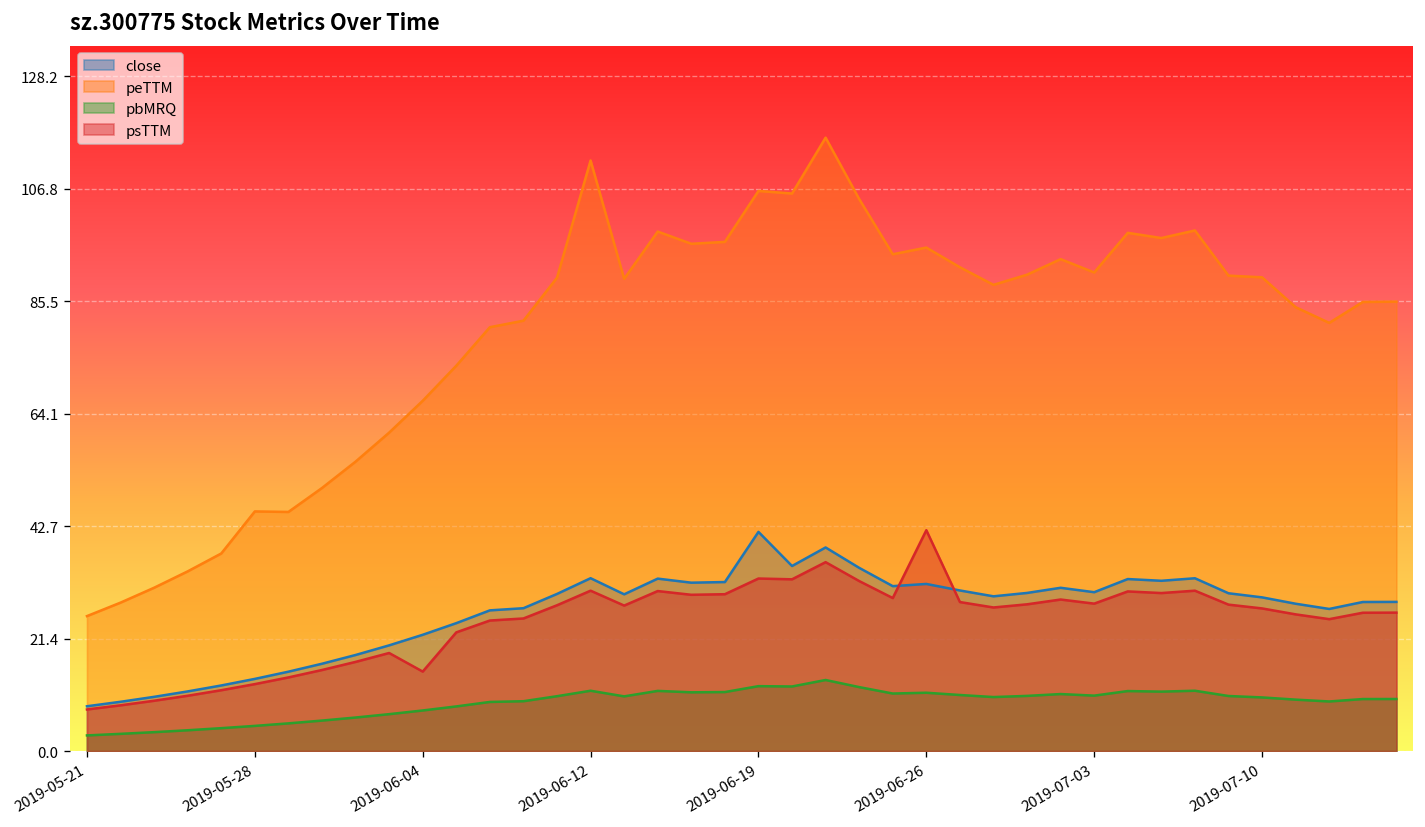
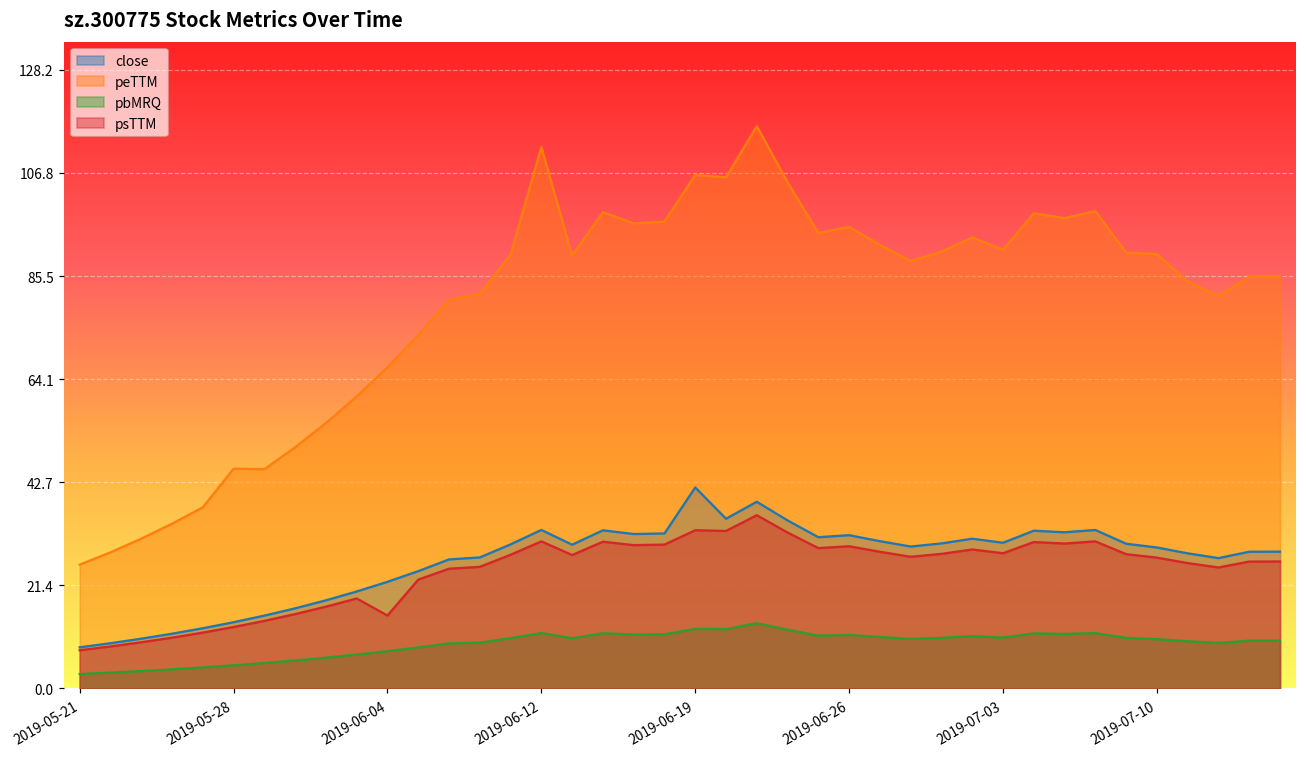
  {
    "close": {
      "2019-05-21": 9,
      "2019-05-28": 14,
      "2019-06-04": 22,
      "2019-06-12": 33,
      "2019-06-19": 42,
      "2019-06-26": 32,
      "2019-07-03": 30,
      "2019-07-10": 29
    },
    "peTTM": {
      "2019-05-21": 26,
      "2019-05-28": 46,
      "2019-06-04": 67,
      "2019-06-12": 112,
      "2019-06-19": 106,
      "2019-06-26": 96,
      "2019-07-03": 91,
      "2019-07-10": 90
    },
    "pbMRQ": {
      "2019-05-21": 3,
      "2019-05-28": 5,
      "2019-06-04": 8,
      "2019-06-12": 11,
      "2019-06-19": 12,
      "2019-06-26": 11,
      "2019-07-03": 11,
      "2019-07-10": 10
    },
    "psTTM": {
      "2019-05-21": 8,
      "2019-05-28": 13,
      "2019-06-04": 15,
      "2019-06-12": 30,
      "2019-06-19": 33,
-     "2019-06-26": 42,
+     "2019-06-26": 29,
      "2019-07-03": 28,
      "2019-07-10": 27
    }
  }
